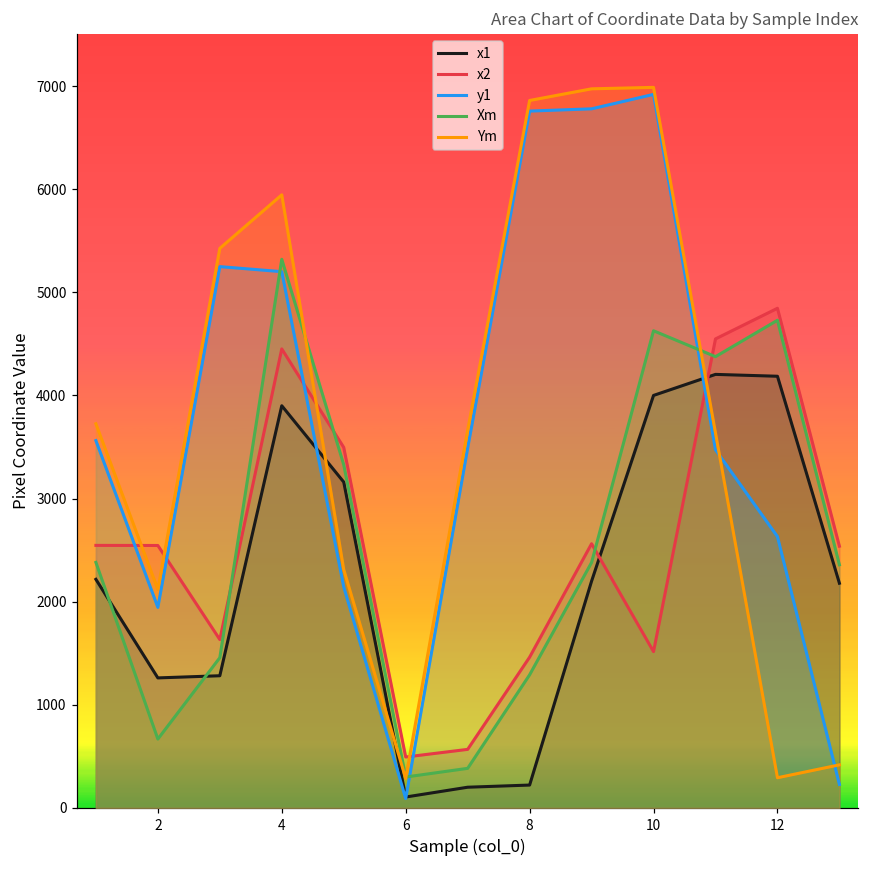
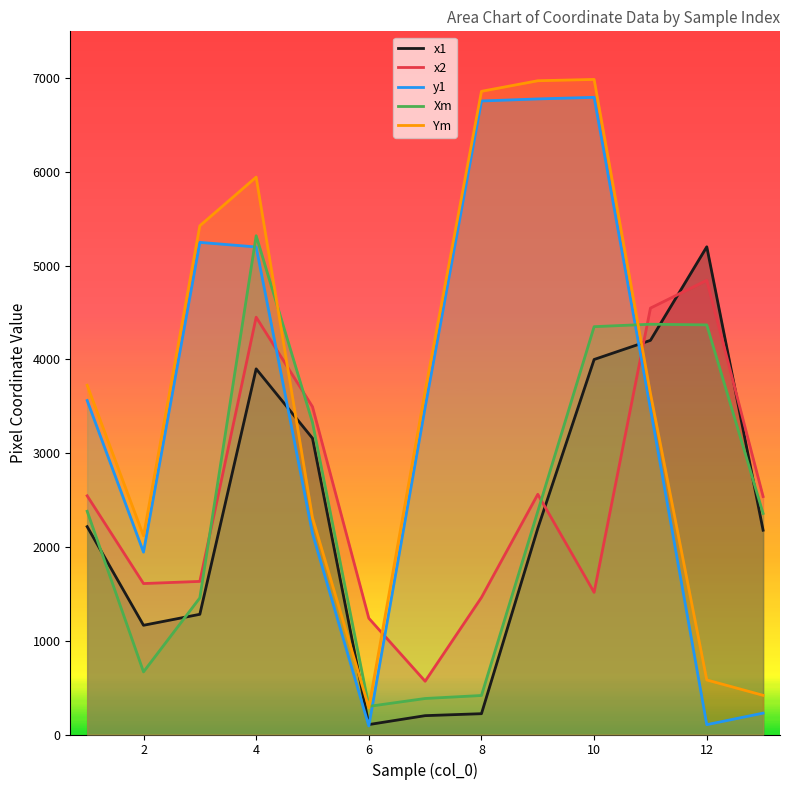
  {
    "x1": {
-     "2": 1300,
+     "2": 1200,
      "4": 3900,
      "8": 200,
      "10": 4000,
-     "12": 4200
+     "12": 5200
    },
    "x2": {
-     "2": 2500,
+     "2": 1600,
      "4": 4500,
-     "6": 500,
+     "6": 1200,
      "8": 1500,
      "10": 1500,
      "12": 4800
    },
    "y1": {
      "2": 1900,
      "4": 5200,
      "8": 6800,
-     "10": 6900,
-     "12": 2600
+     "10": 6800,
+     "12": 100
    },
    "Xm": {
      "2": 700,
      "4": 5300,
-     "8": 1300,
-     "10": 4600,
-     "12": 4700
+     "8": 400,
+     "10": 4400,
+     "12": 4400
    },
    "Ym": {
      "2": 2100,
      "4": 5900,
      "8": 6900,
      "10": 7000,
-     "12": 300
+     "12": 600
    }
  }
